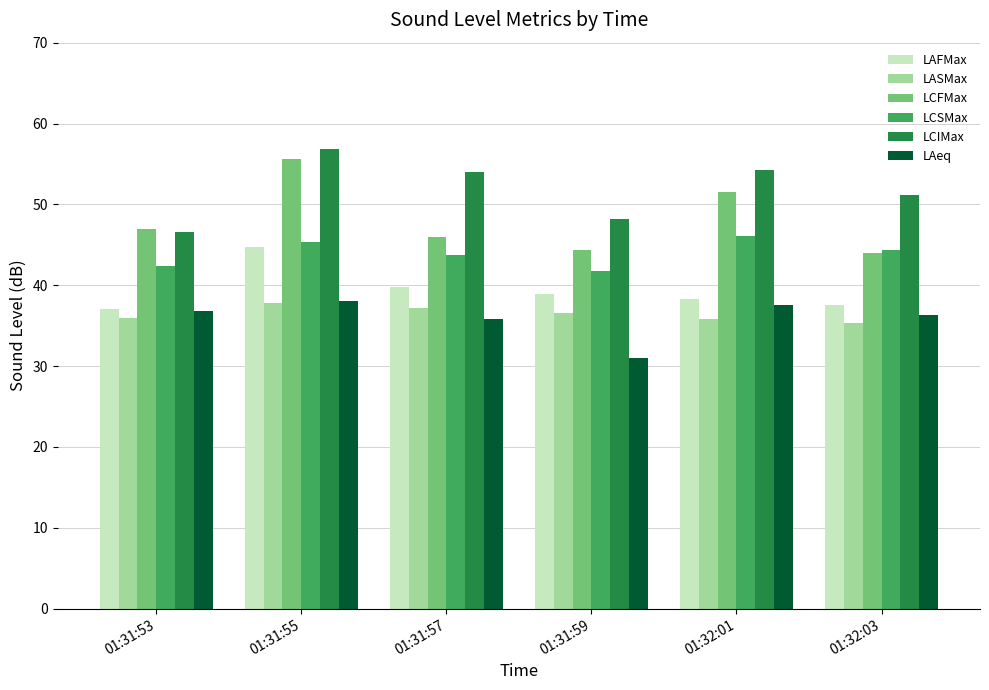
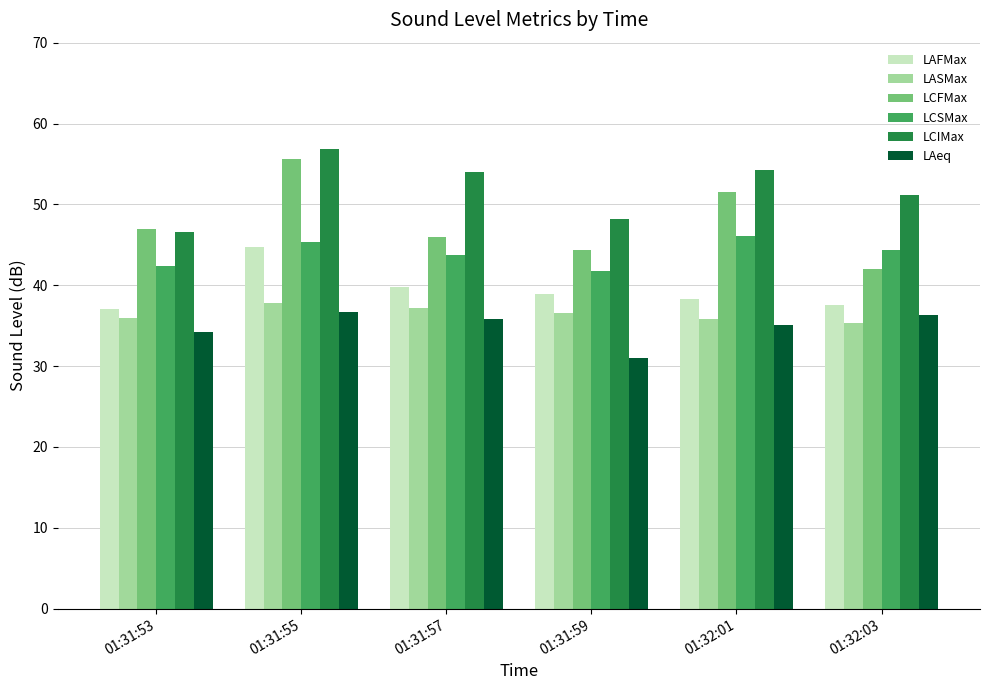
  {
    "LCFMax": {
      "01:31:53": 47,
      "01:31:55": 56,
      "01:31:57": 46,
      "01:31:59": 44,
      "01:32:01": 52,
-     "01:32:03": 44
+     "01:32:03": 42
    },
    "LAeq": {
-     "01:31:53": 37,
-     "01:31:55": 38,
+     "01:31:53": 34,
+     "01:31:55": 37,
      "01:31:57": 36,
      "01:31:59": 31,
-     "01:32:01": 38,
+     "01:32:01": 35,
      "01:32:03": 36
    }
  }
